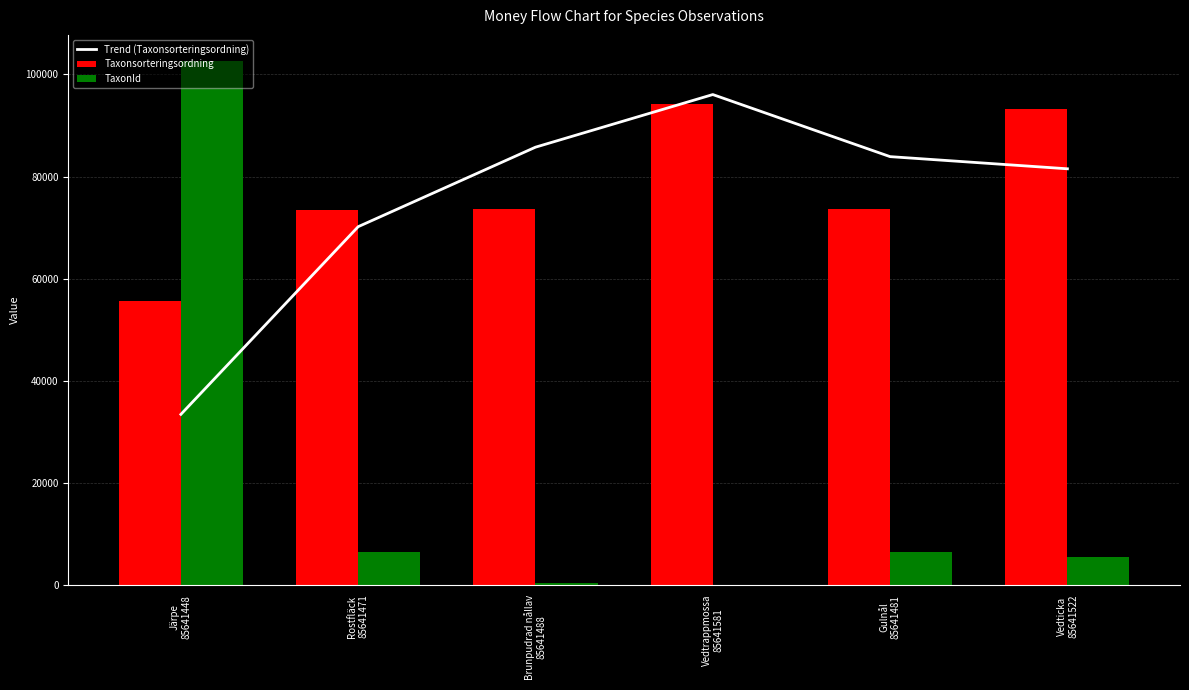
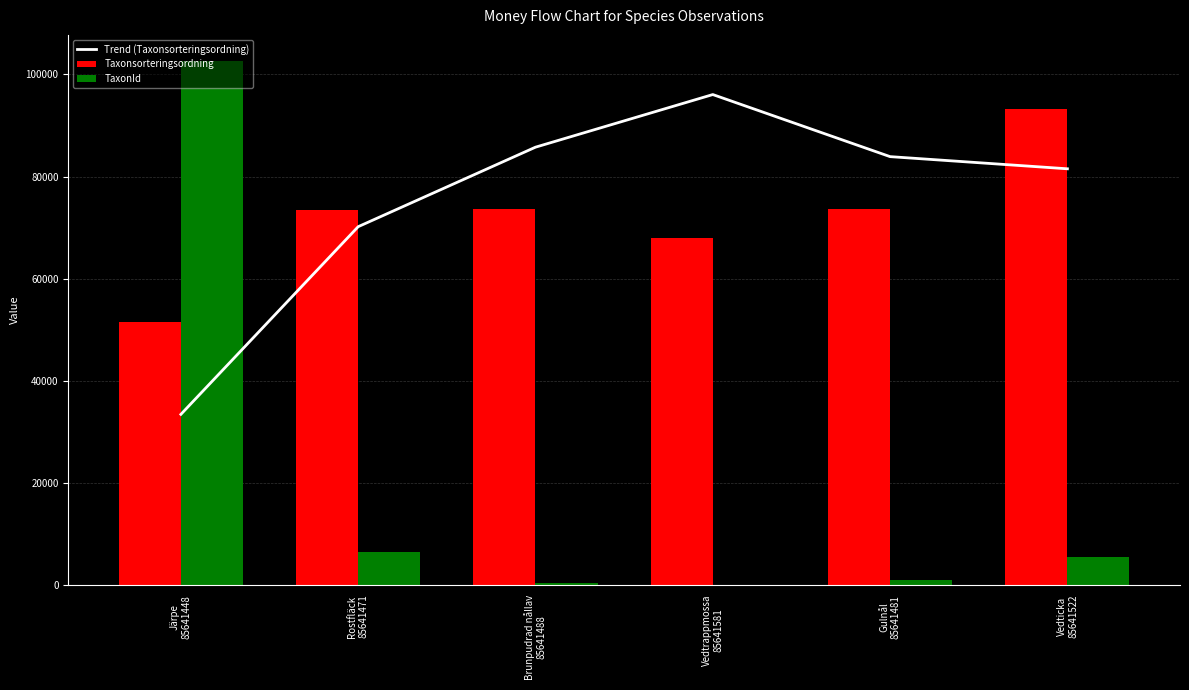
  {
    "Taxonsorteringsordning": {
-     "Järpe 85641448": 56000,
+     "Järpe 85641448": 52000,
      "Rostfläck 85641471": 74000,
      "Brunpudrad nållav 85641488": 74000,
-     "Vedtrappmossa 85641581": 94000,
+     "Vedtrappmossa 85641581": 68000,
      "Gulnål 85641481": 74000,
      "Vedticka 85641522": 93000
    },
    "Trend (Taxonsorteringsordning)": {
      "Järpe 85641448": 33000,
      "Rostfläck 85641471": 70000,
      "Brunpudrad nållav 85641488": 86000,
      "Vedtrappmossa 85641581": 96000,
      "Gulnål 85641481": 84000,
      "Vedticka 85641522": 82000
    },
    "TaxonId": {
      "Rostfläck 85641471": 6000,
-     "Gulnål 85641481": 6000,
+     "Gulnål 85641481": 1000,
      "Vedticka 85641522": 5000
    }
  }
